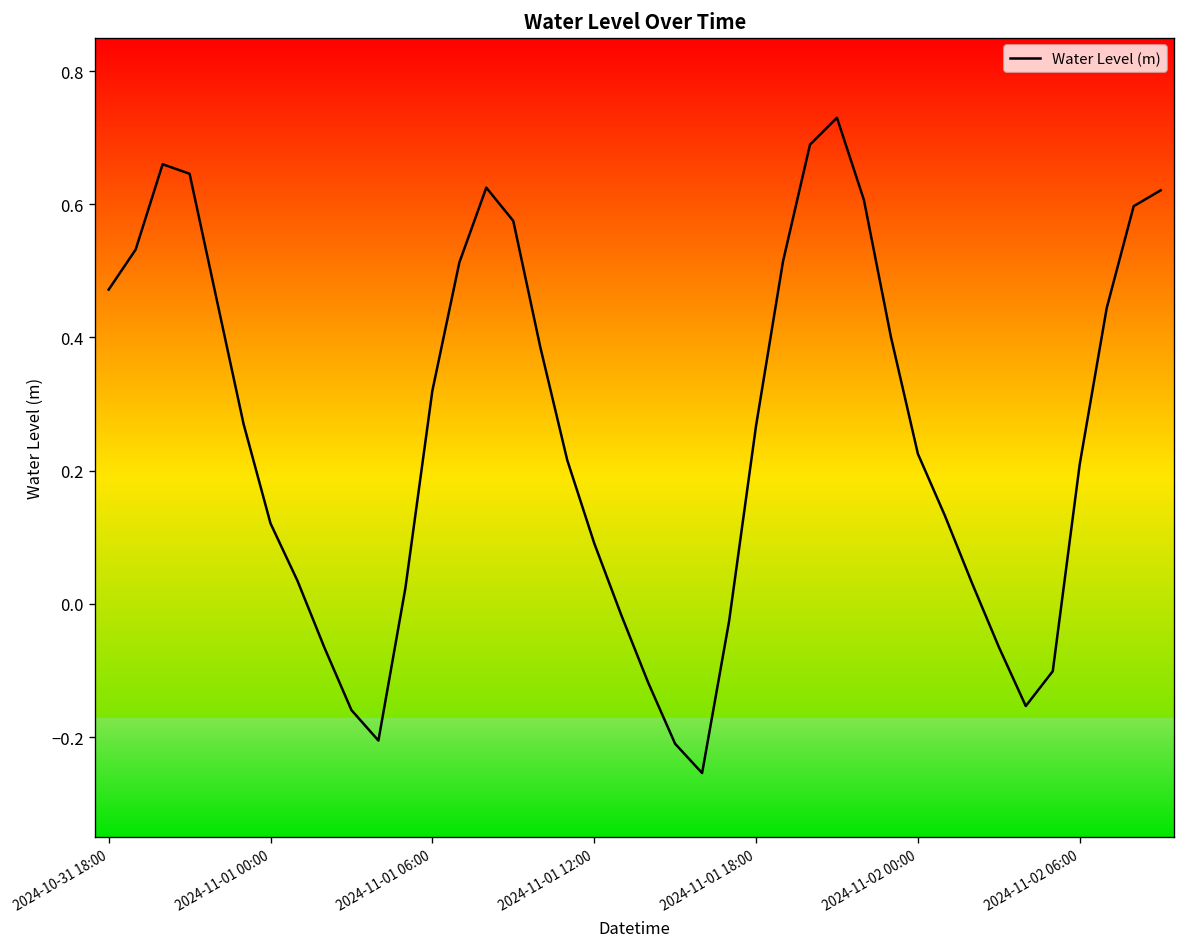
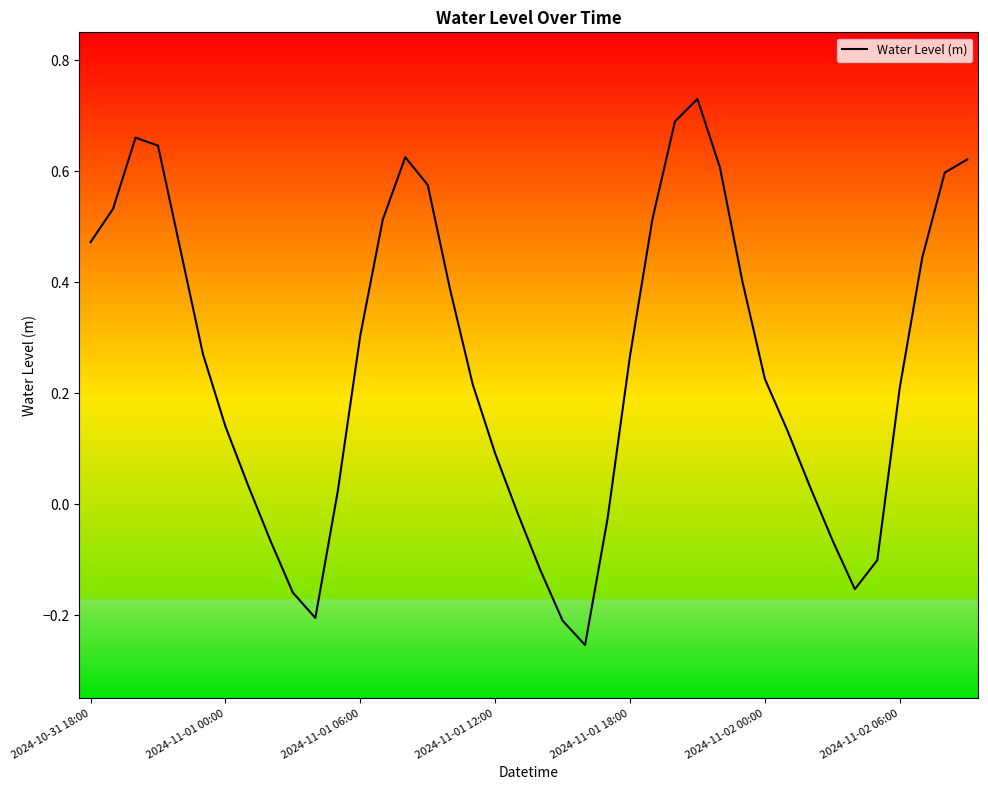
  {
    "2024-10-31 18:00": 0.47,
-   "2024-11-01 00:00": 0.12,
-   "2024-11-01 06:00": 0.32,
+   "2024-11-01 00:00": 0.14,
+   "2024-11-01 06:00": 0.30,
    "2024-11-01 12:00": 0.09,
    "2024-11-01 18:00": 0.27,
    "2024-11-02 00:00": 0.23,
    "2024-11-02 06:00": 0.21
  }
